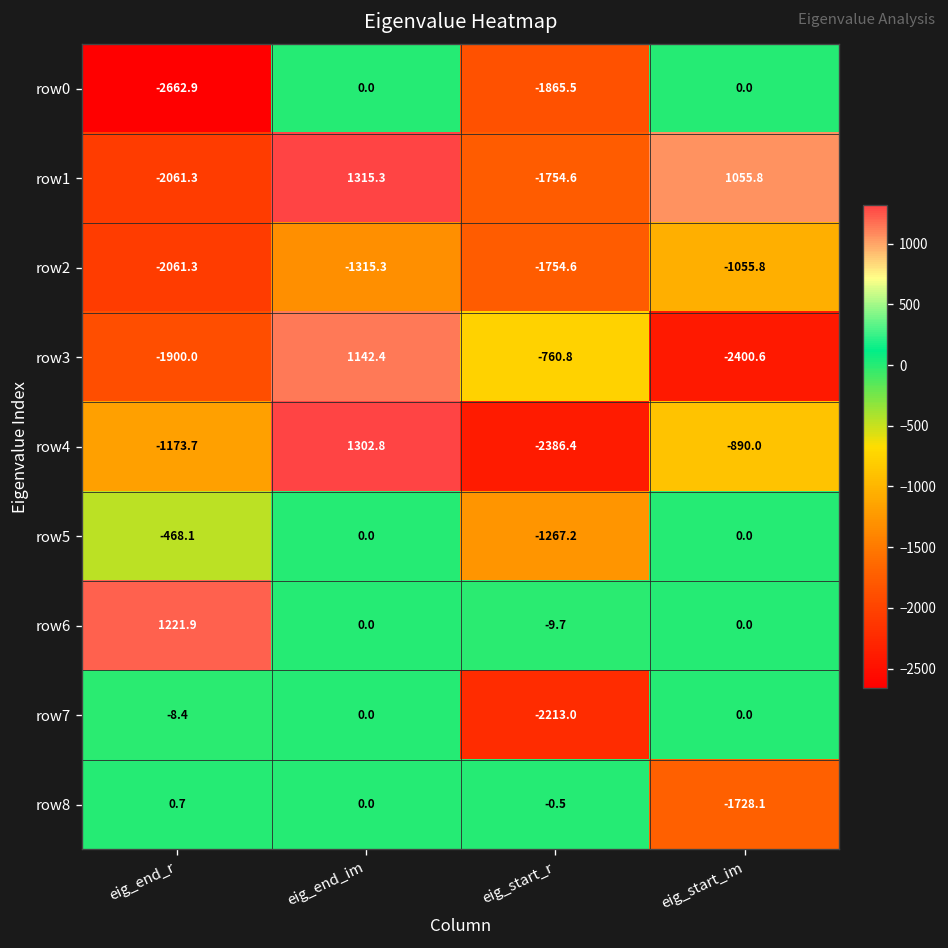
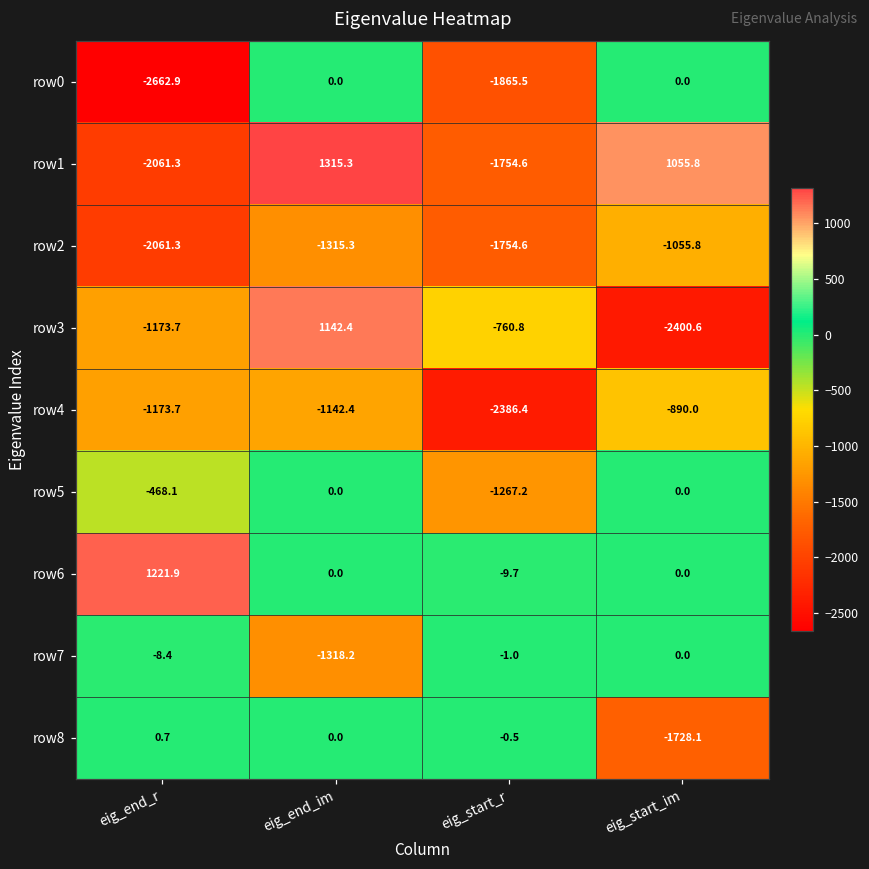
  {
    "row0": {
      "eig_end_r": -2662.9,
      "eig_end_im": 0.0,
      "eig_start_r": -1865.5,
      "eig_start_im": 0.0
    },
    "row1": {
      "eig_end_r": -2061.3,
      "eig_end_im": 1315.3,
      "eig_start_r": -1754.6,
      "eig_start_im": 1055.8
    },
    "row2": {
      "eig_end_r": -2061.3,
      "eig_end_im": -1315.3,
      "eig_start_r": -1754.6,
      "eig_start_im": -1055.8
    },
    "row3": {
-     "eig_end_r": -1900.0,
+     "eig_end_r": -1173.7,
      "eig_end_im": 1142.4,
      "eig_start_r": -760.8,
      "eig_start_im": -2400.6
    },
    "row4": {
      "eig_end_r": -1173.7,
-     "eig_end_im": 1302.8,
+     "eig_end_im": -1142.4,
      "eig_start_r": -2386.4,
      "eig_start_im": -890.0
    },
    "row5": {
      "eig_end_r": -468.1,
      "eig_end_im": 0.0,
      "eig_start_r": -1267.2,
      "eig_start_im": 0.0
    },
    "row6": {
      "eig_end_r": 1221.9,
      "eig_end_im": 0.0,
      "eig_start_r": -9.7,
      "eig_start_im": 0.0
    },
    "row7": {
      "eig_end_r": -8.4,
-     "eig_end_im": 0.0,
-     "eig_start_r": -2213.0,
+     "eig_end_im": -1318.2,
+     "eig_start_r": -1.0,
      "eig_start_im": 0.0
    },
    "row8": {
      "eig_end_r": 0.7,
      "eig_end_im": 0.0,
      "eig_start_r": -0.5,
      "eig_start_im": -1728.1
    }
  }
